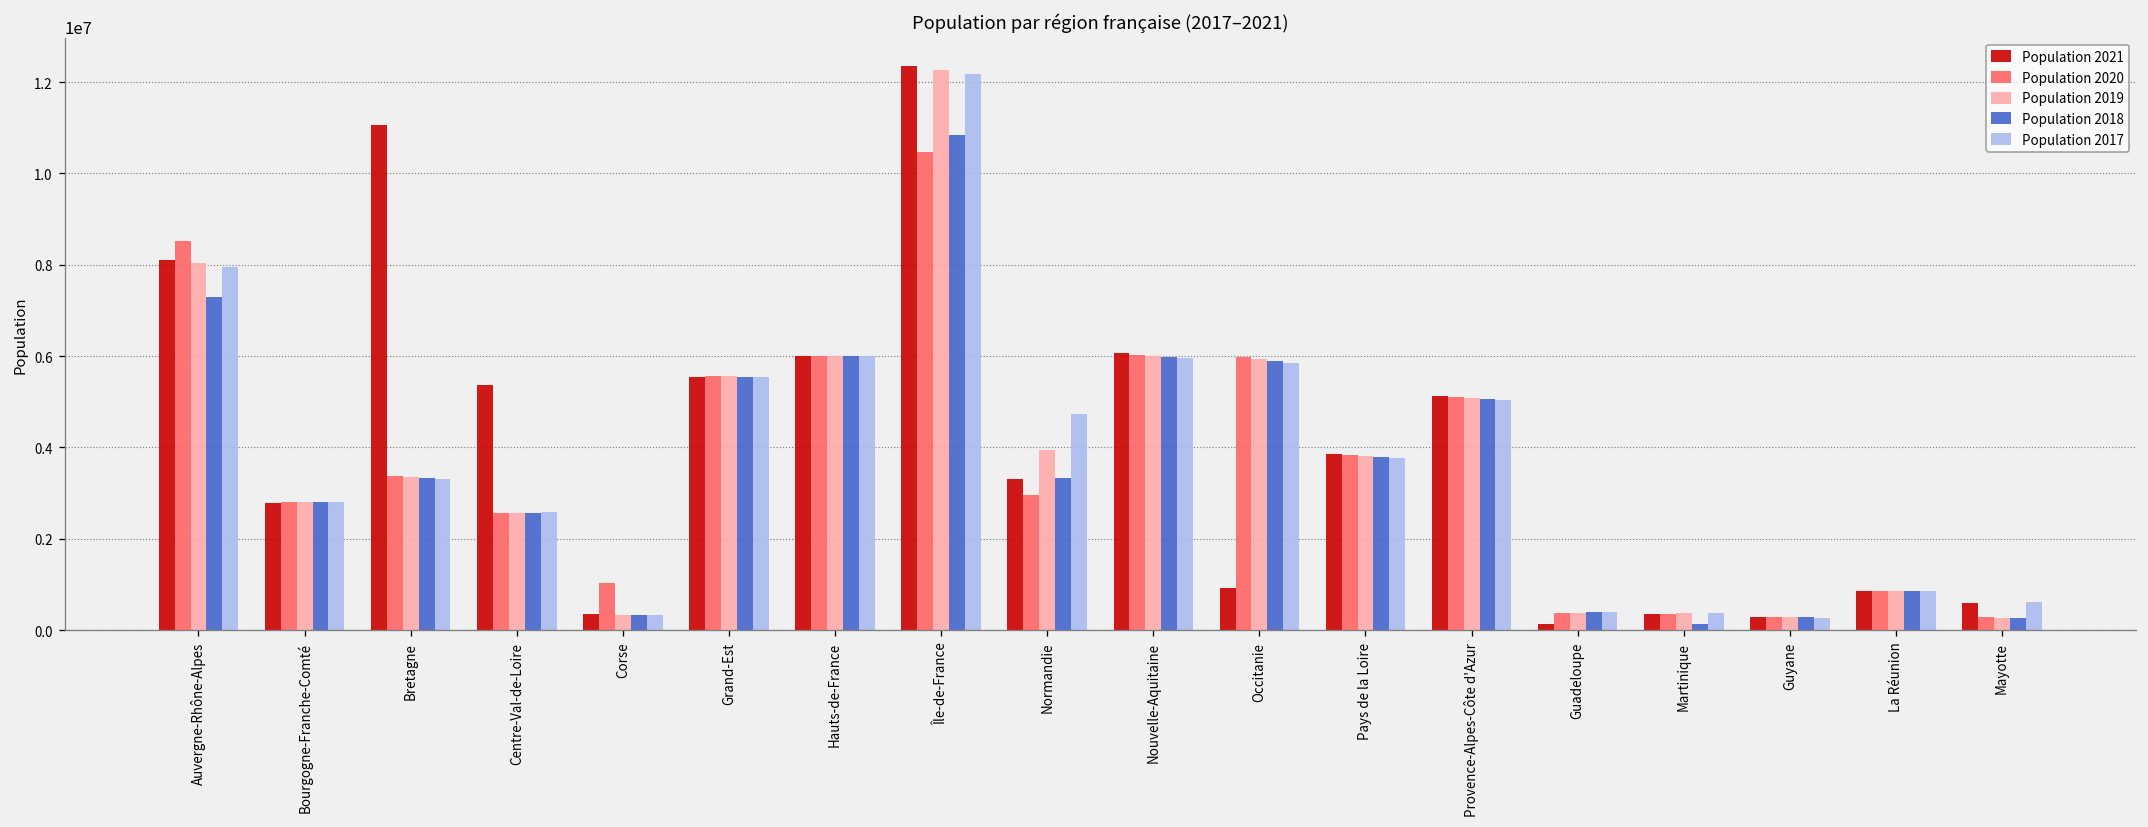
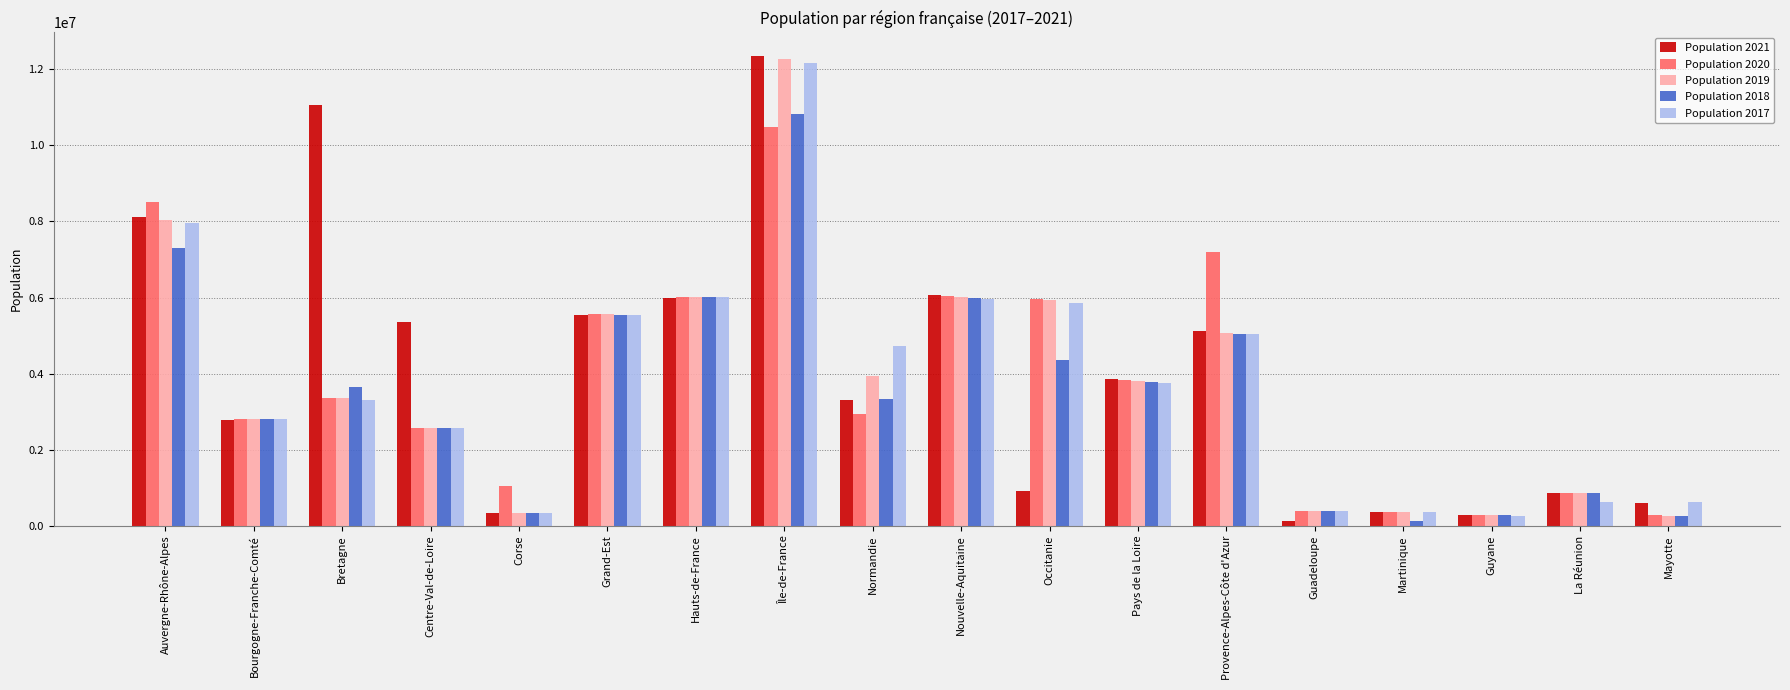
  {
    "Population 2021": {
      "Auvergne-Rhône-Alpes": 8100000,
      "Bourgogne-Franche-Comté": 2800000,
      "Bretagne": 11100000,
      "Centre-Val-de-Loire": 5400000,
      "Corse": 300000,
      "Grand-Est": 5500000,
      "Hauts-de-France": 6000000,
      "Île-de-France": 12300000,
      "Normandie": 3300000,
      "Nouvelle-Aquitaine": 6100000,
      "Occitanie": 900000,
      "Pays de la Loire": 3800000,
      "Provence-Alpes-Côte d'Azur": 5100000,
      "Guadeloupe": 100000,
      "Martinique": 400000,
      "Guyane": 300000,
      "La Réunion": 900000,
      "Mayotte": 600000
    },
    "Population 2020": {
      "Auvergne-Rhône-Alpes": 8500000,
      "Bourgogne-Franche-Comté": 2800000,
      "Bretagne": 3400000,
      "Centre-Val-de-Loire": 2600000,
      "Corse": 1000000,
      "Grand-Est": 5600000,
      "Hauts-de-France": 6000000,
      "Île-de-France": 10500000,
      "Normandie": 2900000,
      "Nouvelle-Aquitaine": 6000000,
      "Occitanie": 6000000,
      "Pays de la Loire": 3800000,
-     "Provence-Alpes-Côte d'Azur": 5100000,
+     "Provence-Alpes-Côte d'Azur": 7200000,
      "Guadeloupe": 400000,
      "Martinique": 400000,
      "Guyane": 300000,
      "La Réunion": 900000,
      "Mayotte": 300000
    },
    "Population 2019": {
      "Auvergne-Rhône-Alpes": 8000000,
      "Bourgogne-Franche-Comté": 2800000,
      "Bretagne": 3400000,
      "Centre-Val-de-Loire": 2600000,
      "Corse": 300000,
      "Grand-Est": 5600000,
      "Hauts-de-France": 6000000,
      "Île-de-France": 12300000,
      "Normandie": 3900000,
      "Nouvelle-Aquitaine": 6000000,
      "Occitanie": 5900000,
      "Pays de la Loire": 3800000,
      "Provence-Alpes-Côte d'Azur": 5100000,
      "Guadeloupe": 400000,
      "Martinique": 400000,
      "Guyane": 300000,
      "La Réunion": 900000,
      "Mayotte": 300000
    },
    "Population 2018": {
      "Auvergne-Rhône-Alpes": 7300000,
      "Bourgogne-Franche-Comté": 2800000,
-     "Bretagne": 3300000,
+     "Bretagne": 3700000,
      "Centre-Val-de-Loire": 2600000,
      "Corse": 300000,
      "Grand-Est": 5600000,
      "Hauts-de-France": 6000000,
      "Île-de-France": 10800000,
      "Normandie": 3300000,
      "Nouvelle-Aquitaine": 6000000,
-     "Occitanie": 5900000,
+     "Occitanie": 4300000,
      "Pays de la Loire": 3800000,
      "Provence-Alpes-Côte d'Azur": 5100000,
      "Guadeloupe": 400000,
      "Martinique": 100000,
      "Guyane": 300000,
      "La Réunion": 900000,
      "Mayotte": 300000
    },
    "Population 2017": {
      "Auvergne-Rhône-Alpes": 7900000,
      "Bourgogne-Franche-Comté": 2800000,
      "Bretagne": 3300000,
      "Centre-Val-de-Loire": 2600000,
      "Corse": 300000,
      "Grand-Est": 5500000,
      "Hauts-de-France": 6000000,
      "Île-de-France": 12200000,
      "Normandie": 4700000,
      "Nouvelle-Aquitaine": 6000000,
      "Occitanie": 5800000,
      "Pays de la Loire": 3800000,
      "Provence-Alpes-Côte d'Azur": 5000000,
      "Guadeloupe": 400000,
      "Martinique": 400000,
      "Guyane": 300000,
-     "La Réunion": 900000,
+     "La Réunion": 600000,
      "Mayotte": 600000
    }
  }
